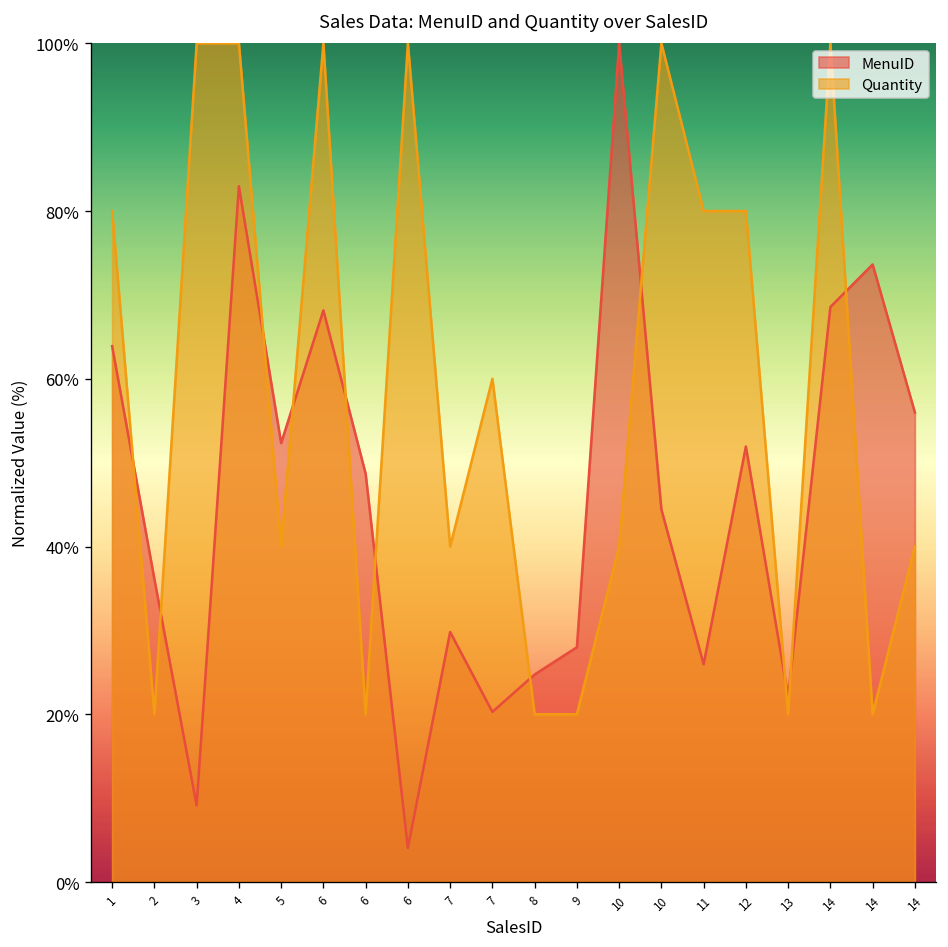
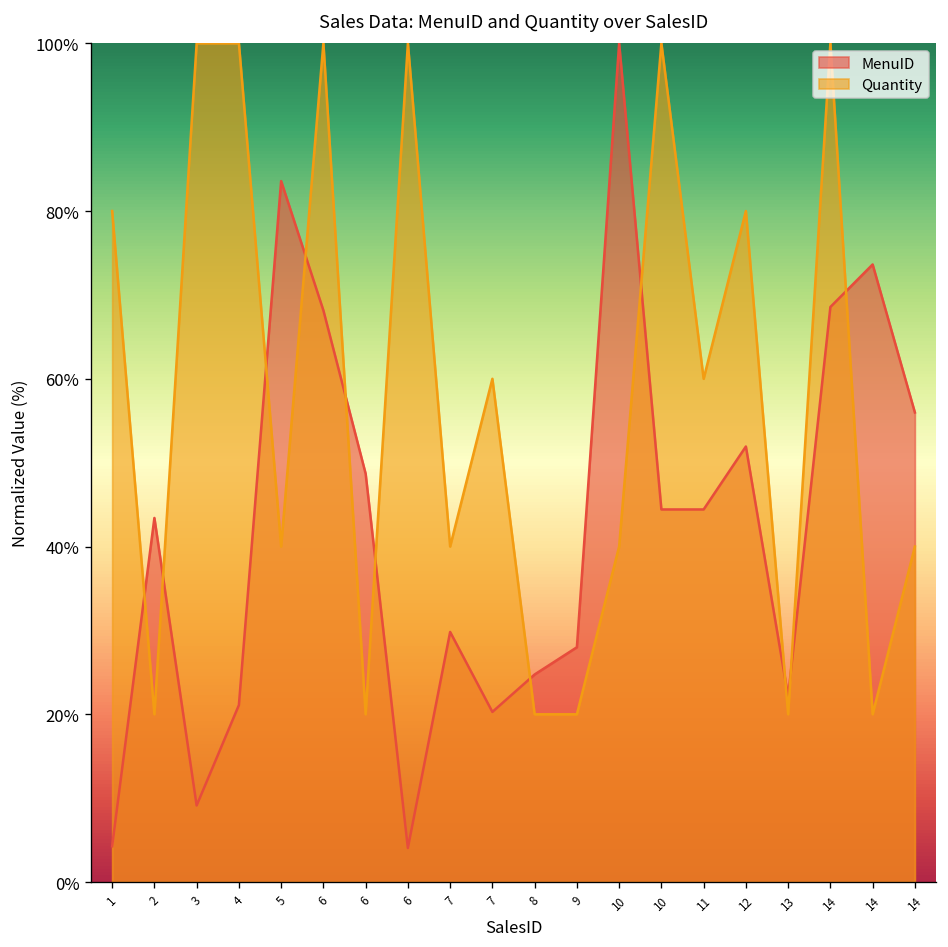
  {
    "MenuID": {
-     "1": "64%",
-     "2": "36%",
+     "1": "4%",
+     "2": "43%",
      "3": "9%",
-     "4": "83%",
-     "5": "52%",
+     "4": "21%",
+     "5": "84%",
      "8": "25%",
      "9": "28%",
-     "11": "26%",
+     "11": "44%",
      "12": "52%",
      "13": "22%"
    },
    "Quantity": {
      "1": "80%",
      "2": "20%",
      "3": "100%",
      "4": "100%",
      "5": "40%",
      "8": "20%",
      "9": "20%",
-     "11": "80%",
+     "11": "60%",
      "12": "80%",
      "13": "20%"
    }
  }
